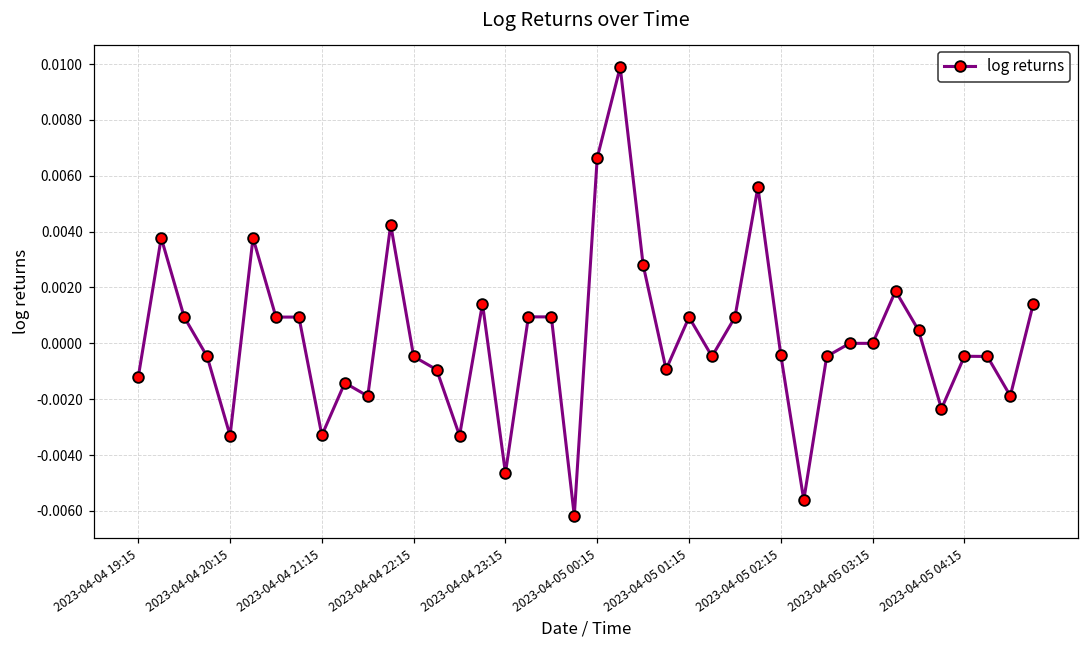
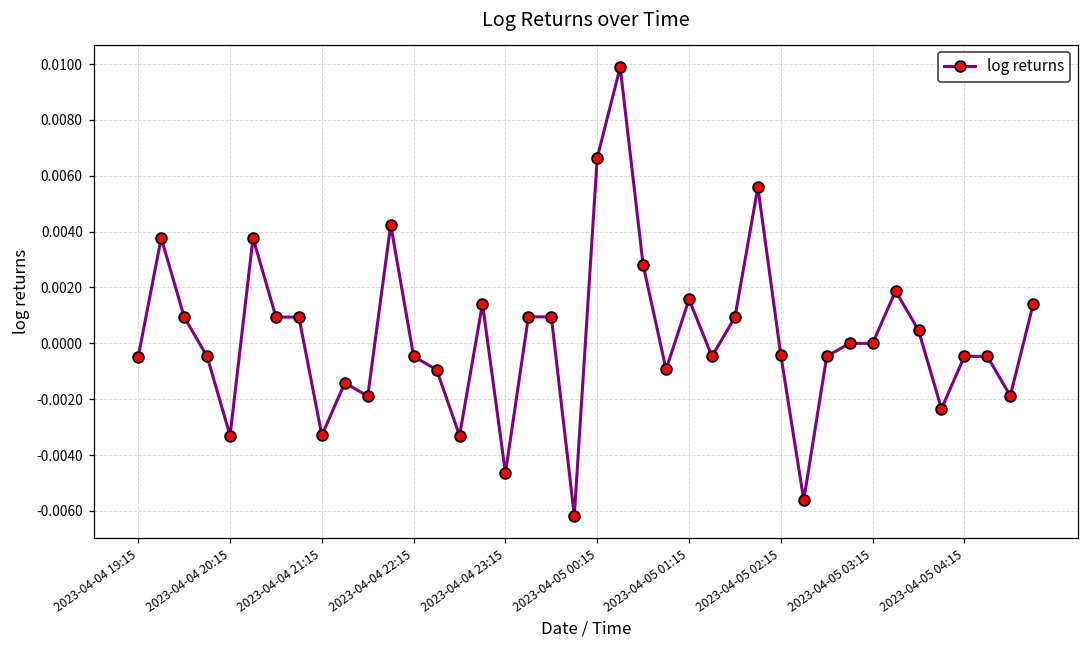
  {
-   "2023-04-04 19:15": -0.0012,
+   "2023-04-04 19:15": -0.0005,
    "2023-04-04 20:15": -0.0033,
    "2023-04-04 21:15": -0.0033,
    "2023-04-04 22:15": -0.0005,
    "2023-04-04 23:15": -0.0046,
    "2023-04-05 00:15": 0.0066,
-   "2023-04-05 01:15": 0.0009,
+   "2023-04-05 01:15": 0.0016,
    "2023-04-05 02:15": -0.0004,
    "2023-04-05 03:15": 0.0000,
    "2023-04-05 04:15": -0.0005
  }
